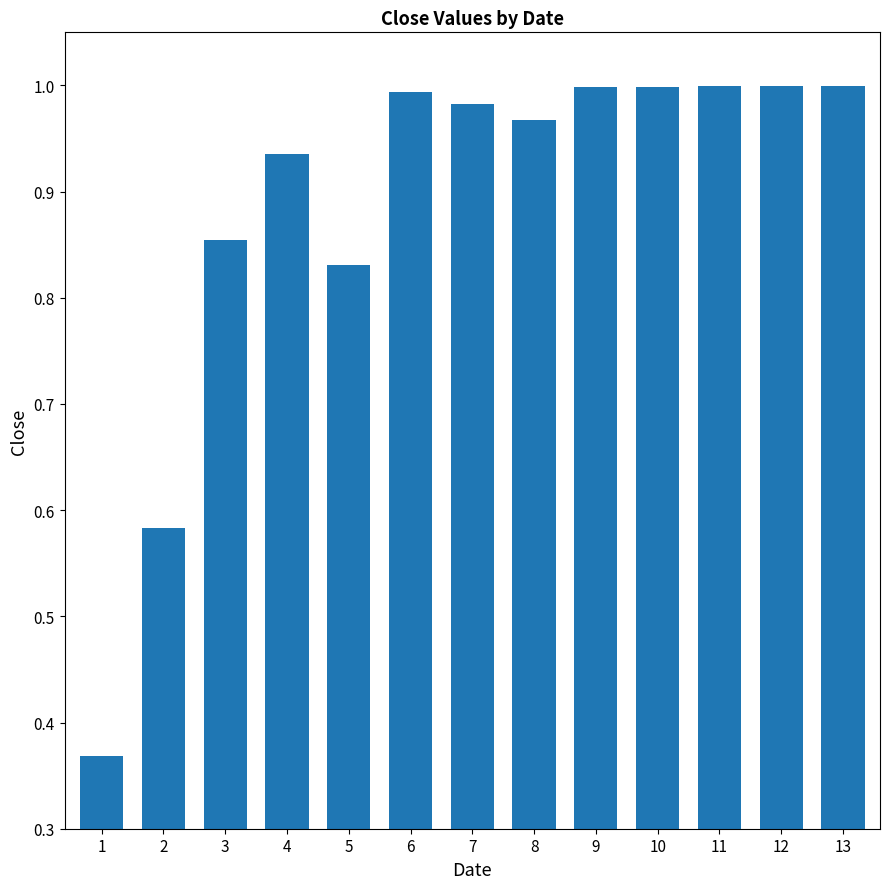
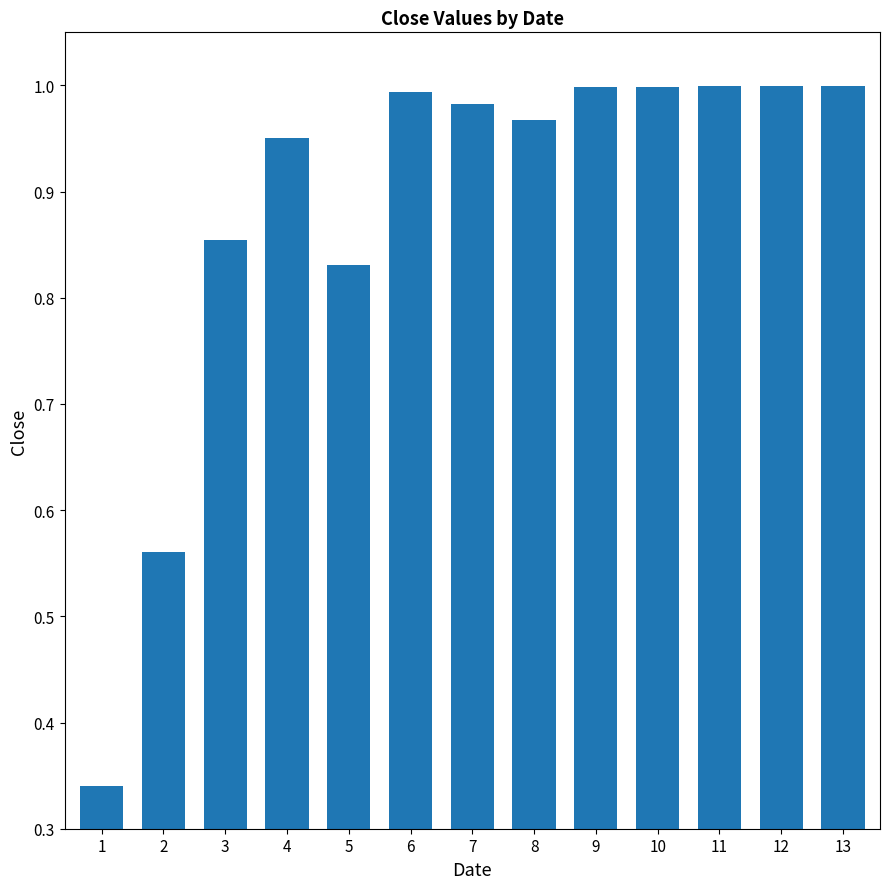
  {
-   "1": 0.368,
-   "2": 0.583,
+   "1": 0.341,
+   "2": 0.560,
    "3": 0.854,
-   "4": 0.935,
+   "4": 0.951,
    "5": 0.831,
    "6": 0.994,
    "7": 0.983,
    "8": 0.967,
    "9": 0.999,
    "10": 0.999,
    "11": 0.999,
    "12": 0.999,
    "13": 0.999
  }
